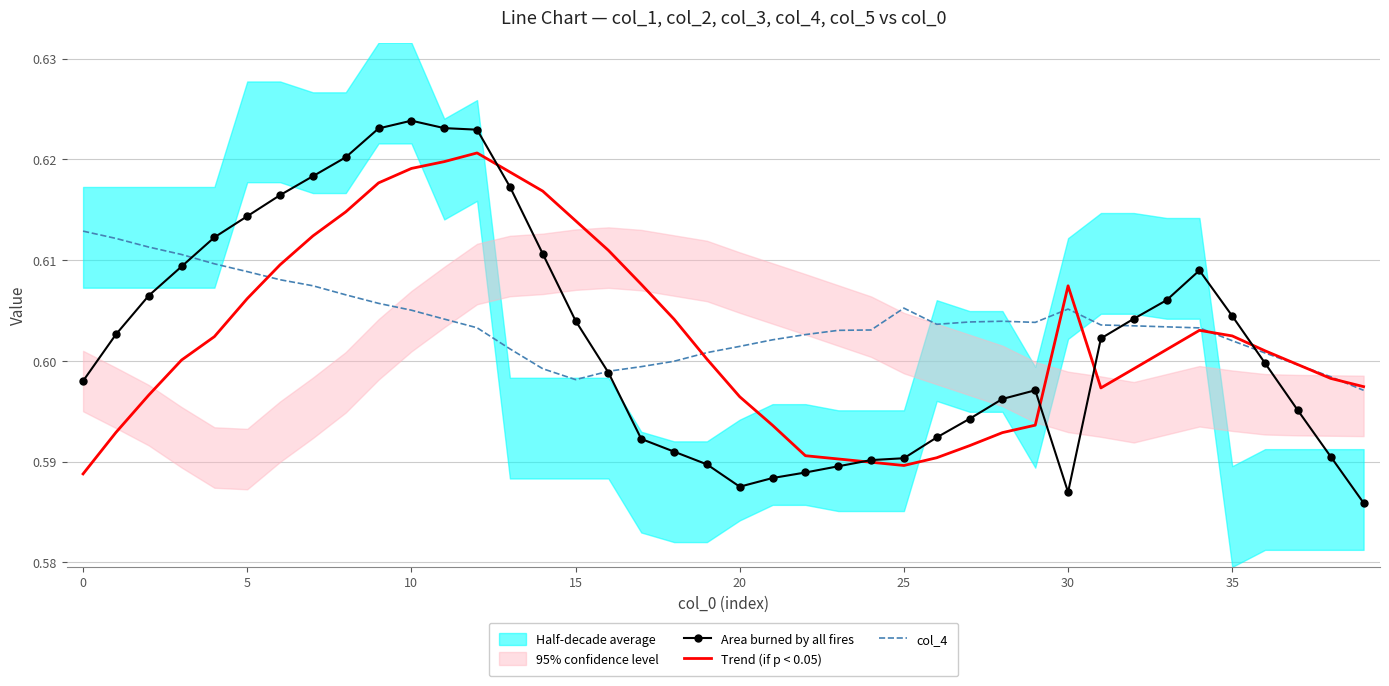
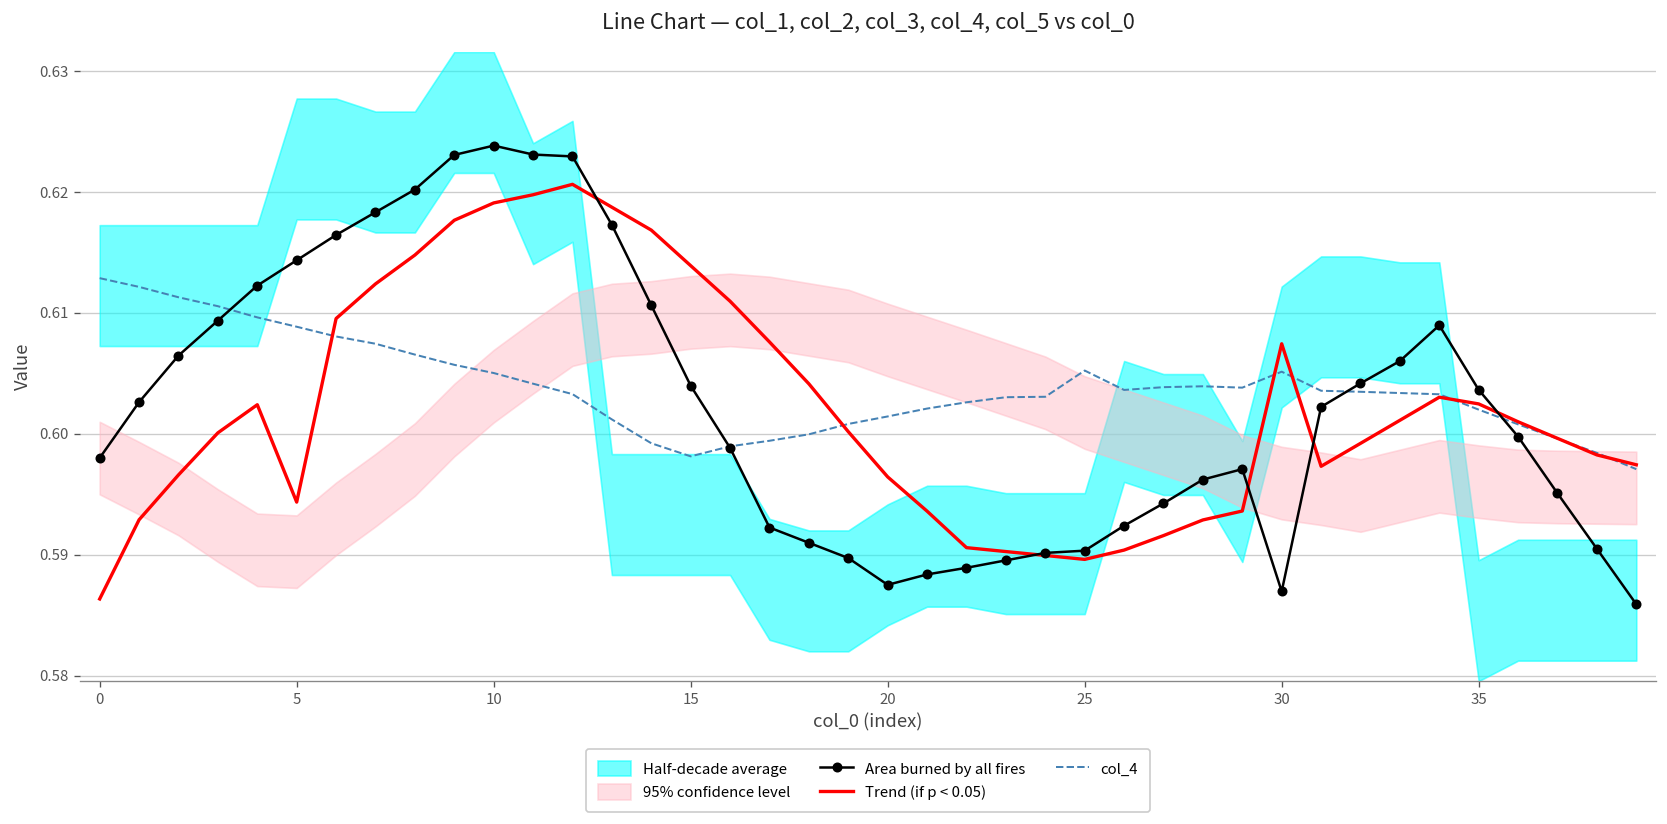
  {
    "Area burned by all fires": {
      "0": 0.5980,
      "5": 0.6144,
      "10": 0.6238,
      "15": 0.6040,
      "20": 0.5875,
      "25": 0.5903,
      "30": 0.5870,
-     "35": 0.6044
+     "35": 0.6036
    },
    "Trend (if p < 0.05)": {
-     "0": 0.5888,
-     "5": 0.6062,
+     "0": 0.5863,
+     "5": 0.5943,
      "10": 0.6191,
      "15": 0.6139,
      "20": 0.5964,
      "25": 0.5896,
      "30": 0.6074,
      "35": 0.6025
    },
    "col_4": {
      "0": 0.6129,
      "5": 0.6089,
      "10": 0.6050,
      "20": 0.6014,
      "25": 0.6052,
      "30": 0.6051,
      "35": 0.6020
    }
  }
